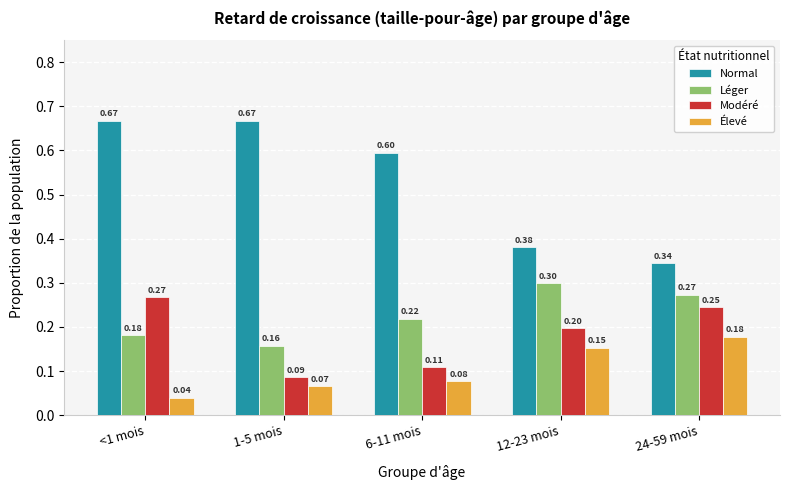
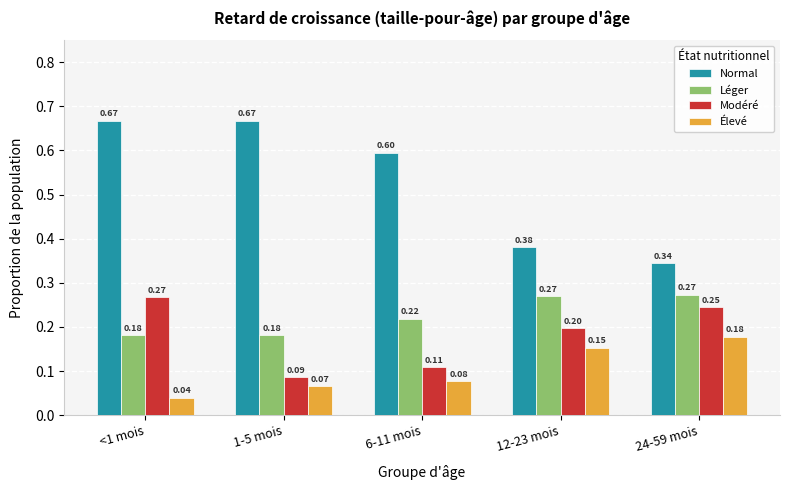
  {
    "Normal": {
      "<1 mois": 0.67,
      "1-5 mois": 0.67,
      "6-11 mois": 0.60,
      "12-23 mois": 0.38,
      "24-59 mois": 0.34
    },
    "Léger": {
      "<1 mois": 0.18,
-     "1-5 mois": 0.16,
+     "1-5 mois": 0.18,
      "6-11 mois": 0.22,
-     "12-23 mois": 0.30,
+     "12-23 mois": 0.27,
      "24-59 mois": 0.27
    },
    "Modéré": {
      "<1 mois": 0.27,
      "1-5 mois": 0.09,
      "6-11 mois": 0.11,
      "12-23 mois": 0.20,
      "24-59 mois": 0.25
    },
    "Élevé": {
      "<1 mois": 0.04,
      "1-5 mois": 0.07,
      "6-11 mois": 0.08,
      "12-23 mois": 0.15,
      "24-59 mois": 0.18
    }
  }
